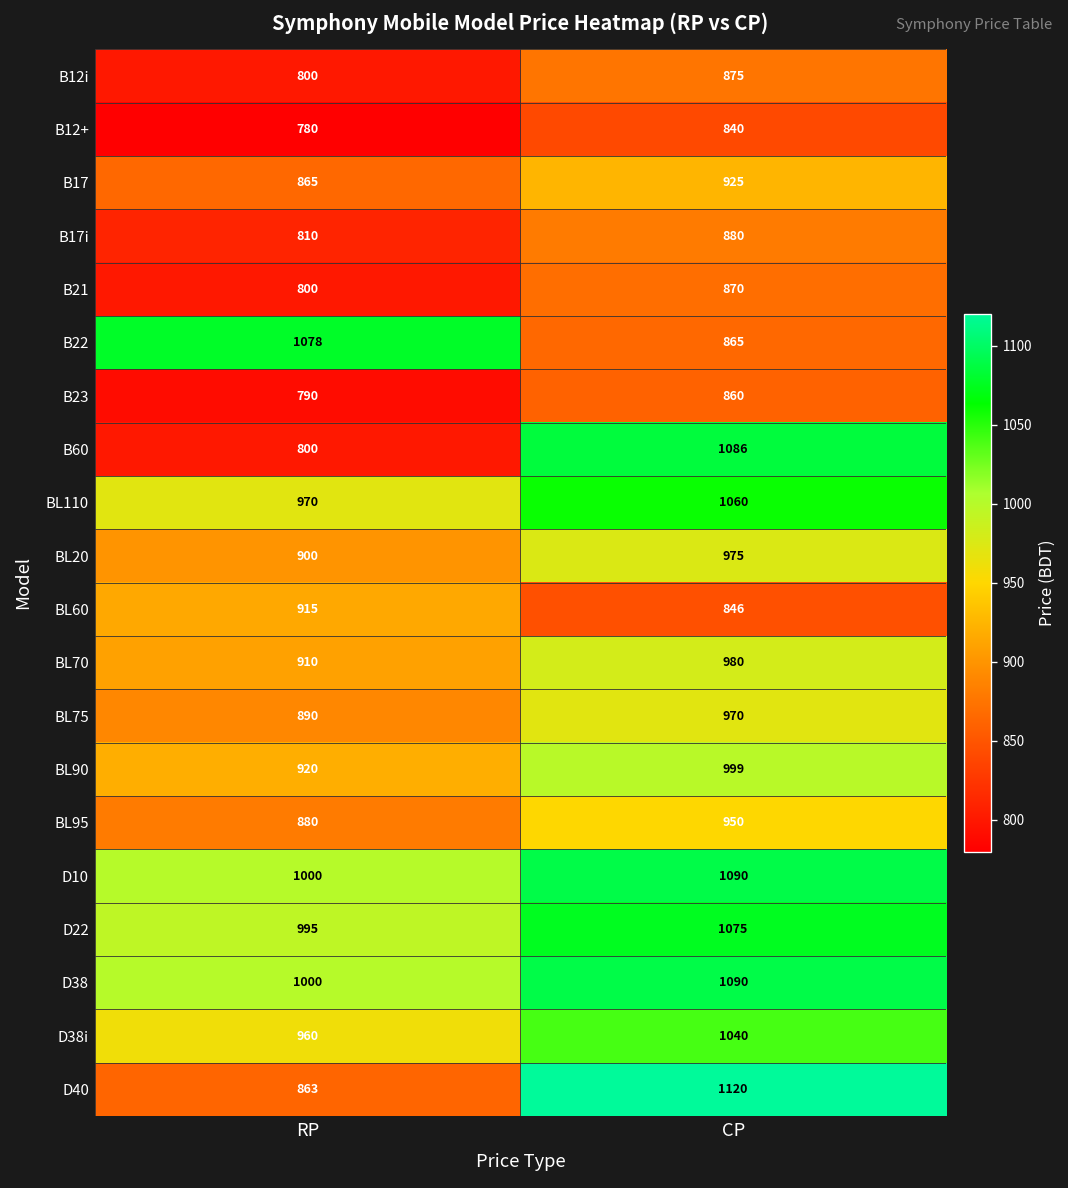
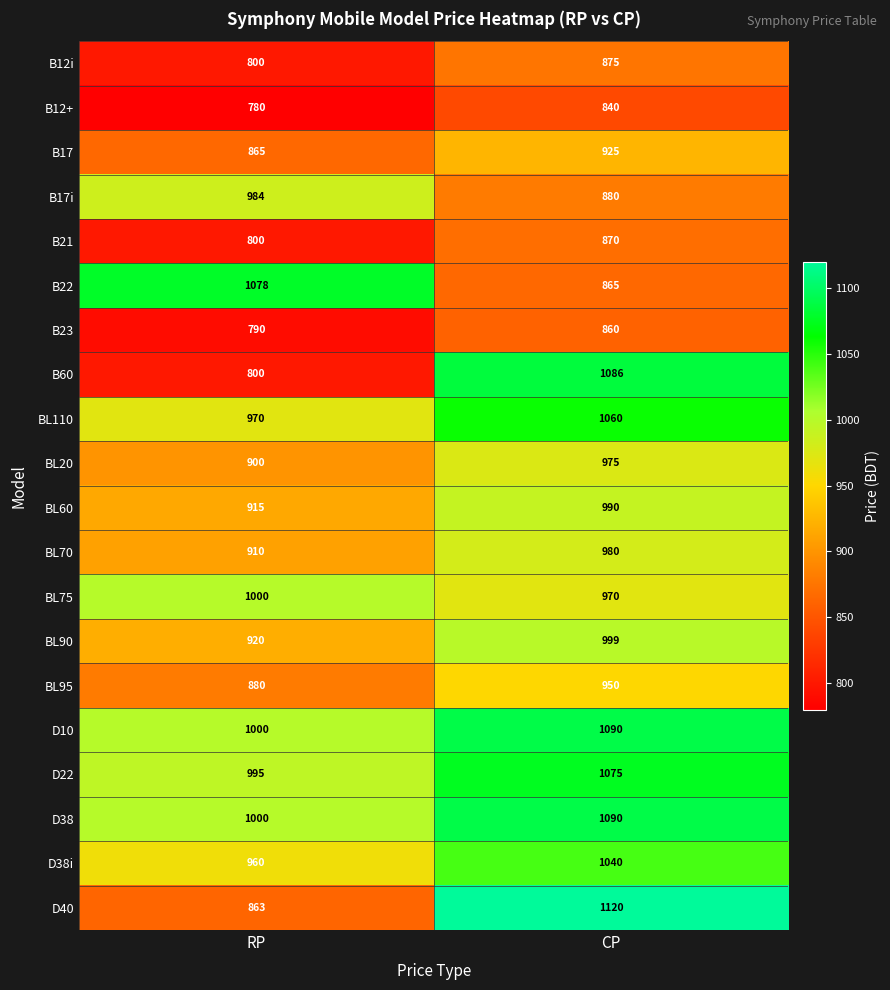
  {
    "B12i": {
      "RP": 800,
      "CP": 875
    },
    "B12+": {
      "RP": 780,
      "CP": 840
    },
    "B17": {
      "RP": 865,
      "CP": 925
    },
    "B17i": {
-     "RP": 810,
+     "RP": 984,
      "CP": 880
    },
    "B21": {
      "RP": 800,
      "CP": 870
    },
    "B22": {
      "RP": 1078,
      "CP": 865
    },
    "B23": {
      "RP": 790,
      "CP": 860
    },
    "B60": {
      "RP": 800,
      "CP": 1086
    },
    "BL110": {
      "RP": 970,
      "CP": 1060
    },
    "BL20": {
      "RP": 900,
      "CP": 975
    },
    "BL60": {
      "RP": 915,
-     "CP": 846
+     "CP": 990
    },
    "BL70": {
      "RP": 910,
      "CP": 980
    },
    "BL75": {
-     "RP": 890,
+     "RP": 1000,
      "CP": 970
    },
    "BL90": {
      "RP": 920,
      "CP": 999
    },
    "BL95": {
      "RP": 880,
      "CP": 950
    },
    "D10": {
      "RP": 1000,
      "CP": 1090
    },
    "D22": {
      "RP": 995,
      "CP": 1075
    },
    "D38": {
      "RP": 1000,
      "CP": 1090
    },
    "D38i": {
      "RP": 960,
      "CP": 1040
    },
    "D40": {
      "RP": 863,
      "CP": 1120
    }
  }
